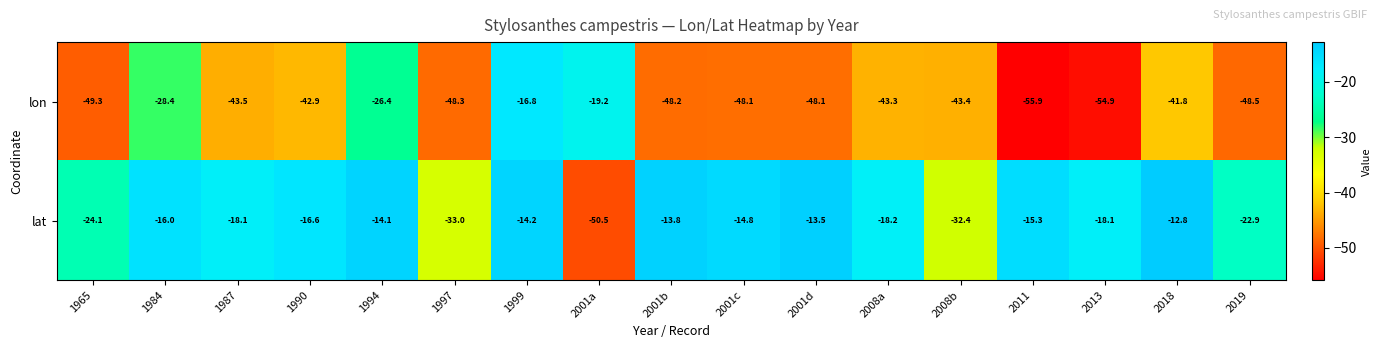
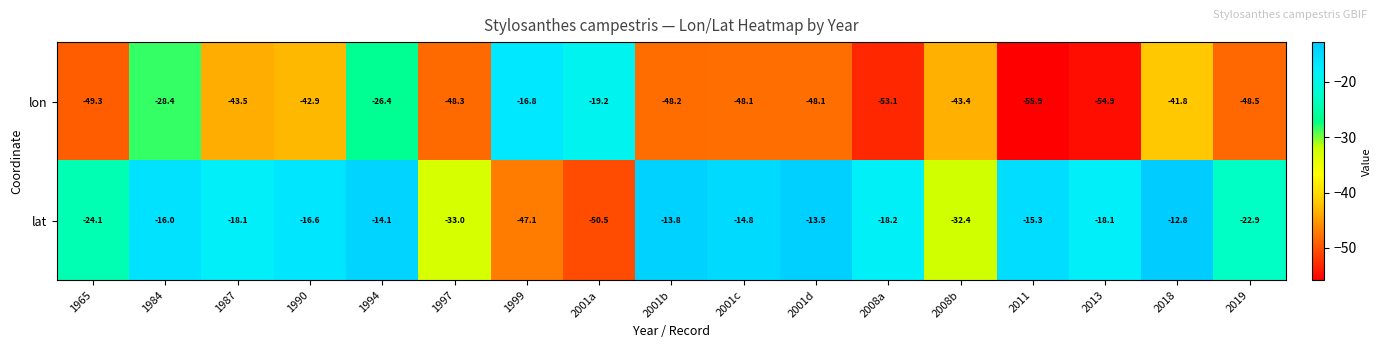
  {
    "lon": {
      "1965": -49.3,
      "1984": -28.4,
      "1987": -43.5,
      "1990": -42.9,
      "1994": -26.4,
      "1997": -48.3,
      "1999": -16.8,
      "2001a": -19.2,
      "2001b": -48.2,
      "2001c": -48.1,
      "2001d": -48.1,
-     "2008a": -43.3,
+     "2008a": -53.1,
      "2008b": -43.4,
      "2011": -55.9,
      "2013": -54.9,
      "2018": -41.8,
      "2019": -48.5
    },
    "lat": {
      "1965": -24.1,
      "1984": -16.0,
      "1987": -18.1,
      "1990": -16.6,
      "1994": -14.1,
      "1997": -33.0,
-     "1999": -14.2,
+     "1999": -47.1,
      "2001a": -50.5,
      "2001b": -13.8,
      "2001c": -14.8,
      "2001d": -13.5,
      "2008a": -18.2,
      "2008b": -32.4,
      "2011": -15.3,
      "2013": -18.1,
      "2018": -12.8,
      "2019": -22.9
    }
  }
